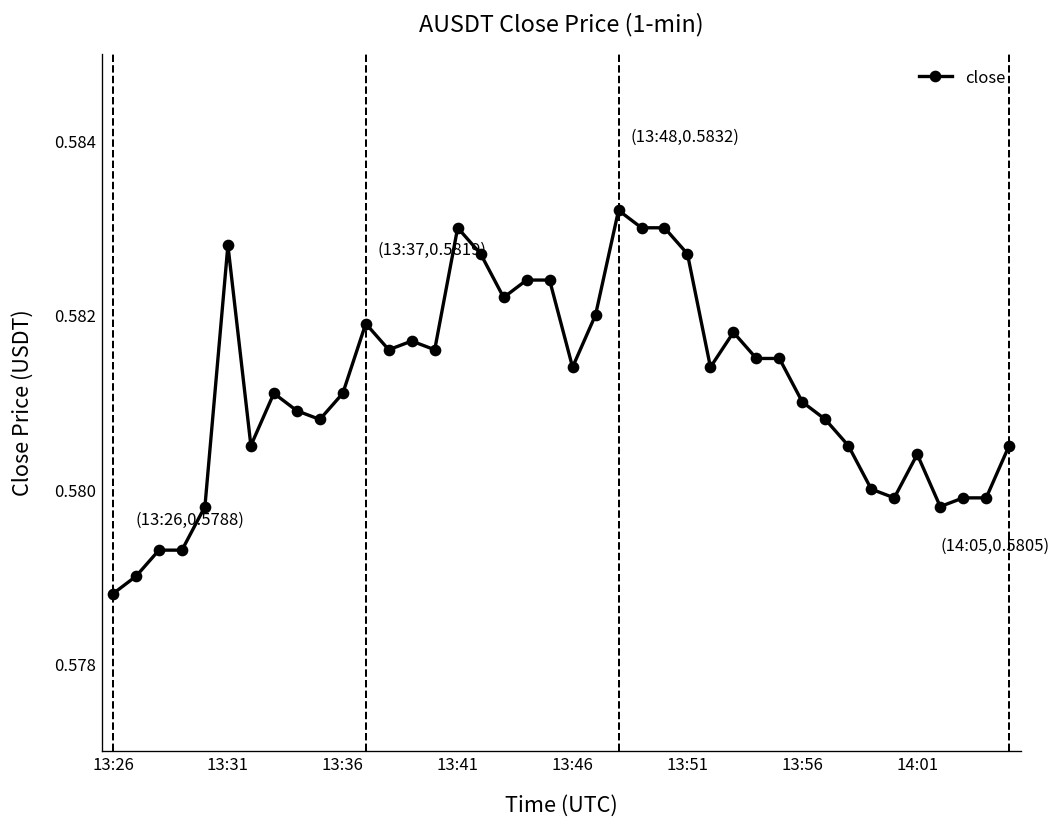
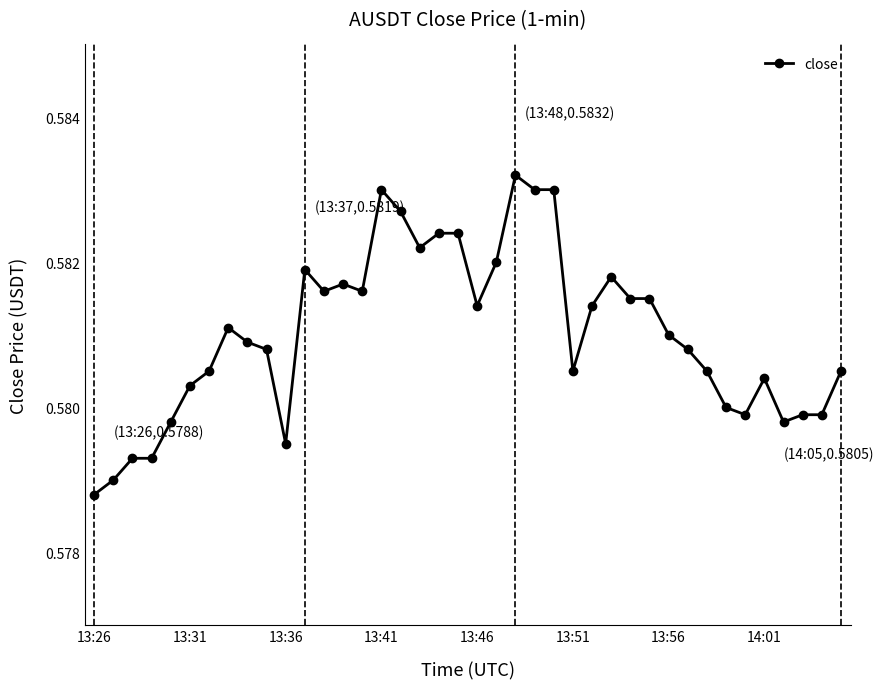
  {
    "13:26": 0.5788,
-   "13:31": 0.5828,
-   "13:36": 0.5811,
+   "13:31": 0.5803,
+   "13:36": 0.5795,
    "13:41": 0.5830,
    "13:46": 0.5814,
-   "13:51": 0.5827,
+   "13:51": 0.5805,
    "13:56": 0.5810,
    "14:01": 0.5804
  }
